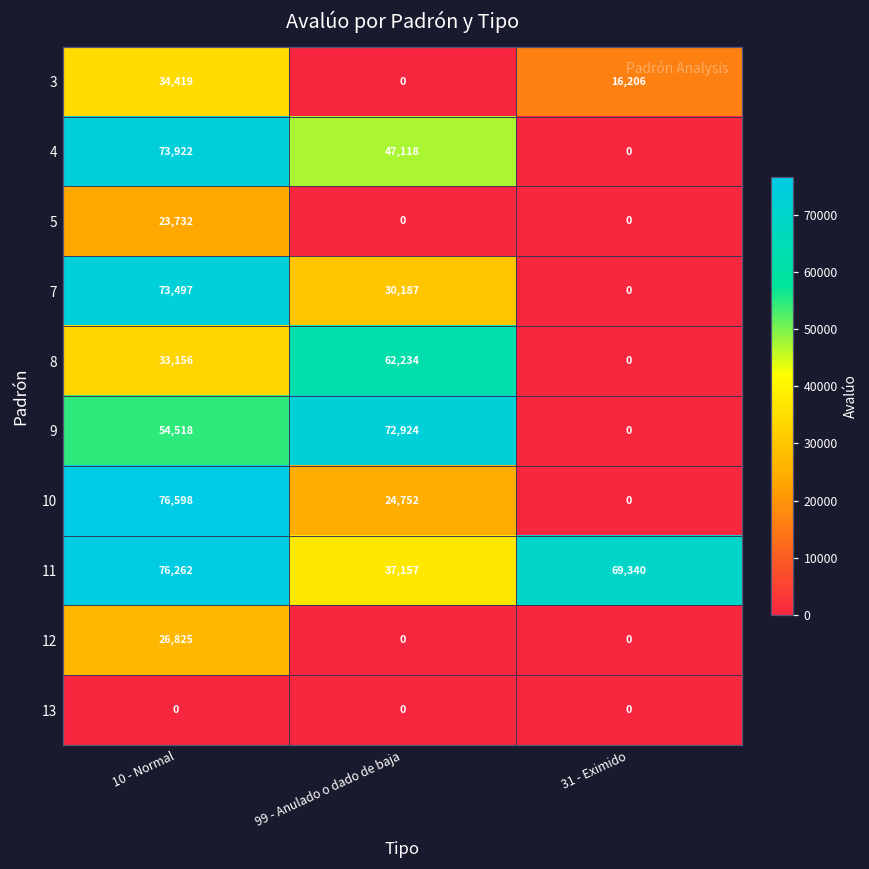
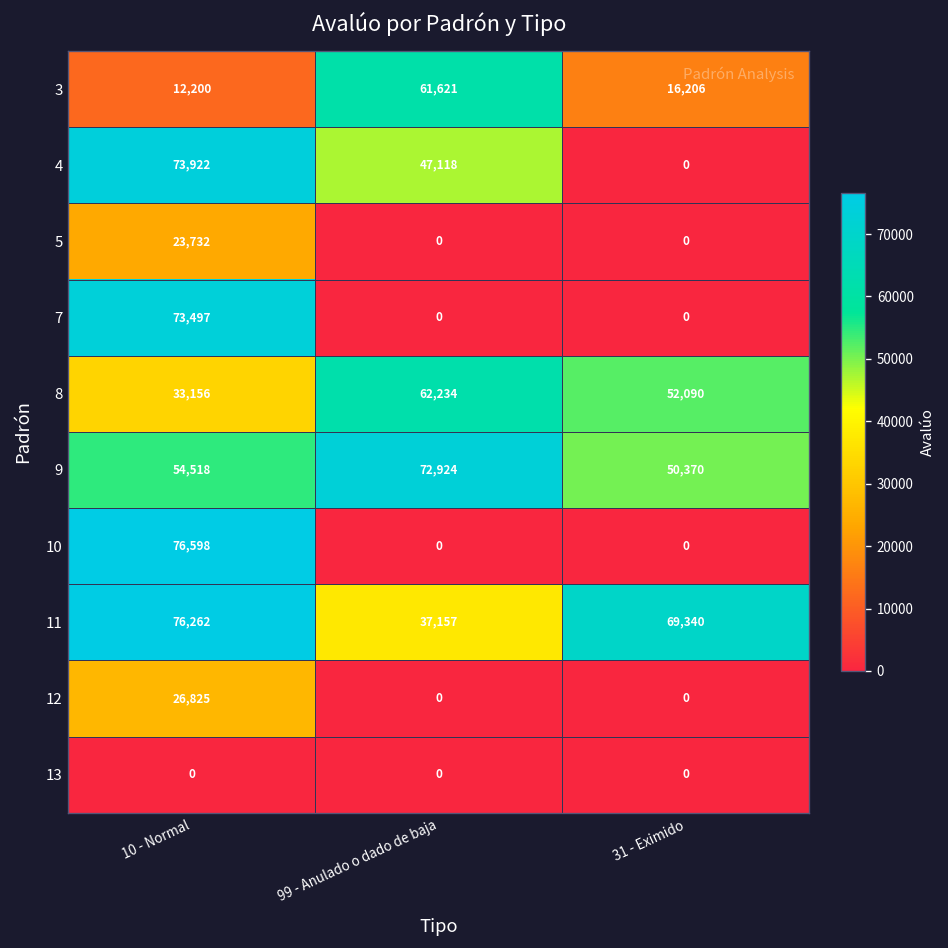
  {
    "3": {
-     "10 - Normal": "34,419",
-     "99 - Anulado o dado de baja": "0"
+     "10 - Normal": "12,200",
+     "99 - Anulado o dado de baja": "61,621"
    },
    "4": {
      "10 - Normal": "73,922",
      "99 - Anulado o dado de baja": "47,118",
      "31 - Eximido": "0"
    },
    "5": {
      "10 - Normal": "23,732",
      "99 - Anulado o dado de baja": "0",
      "31 - Eximido": "0"
    },
    "7": {
      "10 - Normal": "73,497",
-     "99 - Anulado o dado de baja": "30,187",
+     "99 - Anulado o dado de baja": "0",
      "31 - Eximido": "0"
    },
    "8": {
      "10 - Normal": "33,156",
      "99 - Anulado o dado de baja": "62,234",
-     "31 - Eximido": "0"
+     "31 - Eximido": "52,090"
    },
    "9": {
      "10 - Normal": "54,518",
      "99 - Anulado o dado de baja": "72,924",
-     "31 - Eximido": "0"
+     "31 - Eximido": "50,370"
    },
    "10": {
      "10 - Normal": "76,598",
-     "99 - Anulado o dado de baja": "24,752",
+     "99 - Anulado o dado de baja": "0",
      "31 - Eximido": "0"
    },
    "11": {
      "10 - Normal": "76,262",
      "99 - Anulado o dado de baja": "37,157",
      "31 - Eximido": "69,340"
    },
    "12": {
      "10 - Normal": "26,825",
      "99 - Anulado o dado de baja": "0",
      "31 - Eximido": "0"
    },
    "13": {
      "10 - Normal": "0",
      "99 - Anulado o dado de baja": "0",
      "31 - Eximido": "0"
    }
  }
